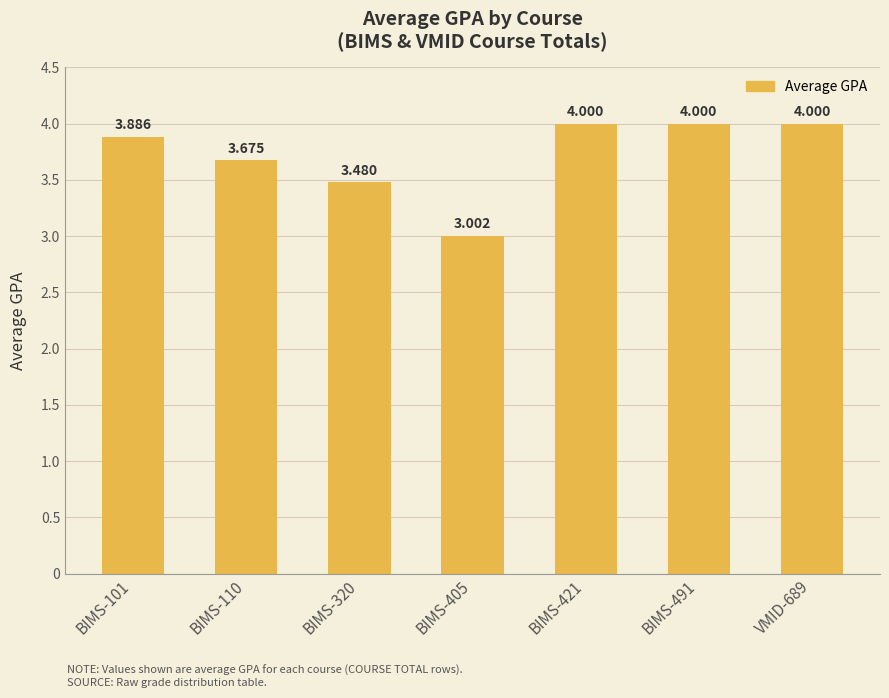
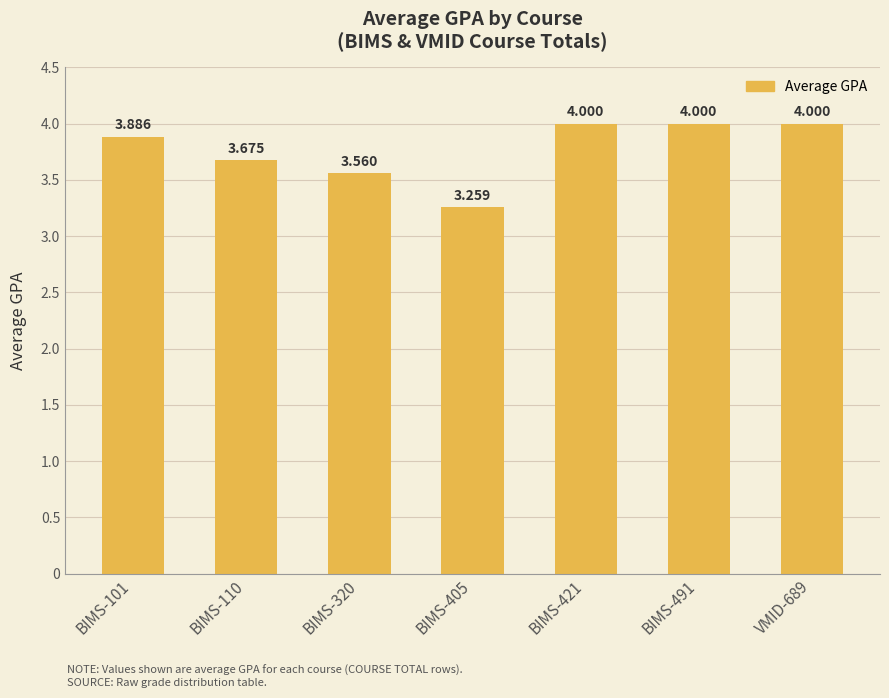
  {
    "BIMS-101": 3.886,
    "BIMS-110": 3.675,
-   "BIMS-320": 3.480,
-   "BIMS-405": 3.002,
+   "BIMS-320": 3.560,
+   "BIMS-405": 3.259,
    "BIMS-421": 4.000,
    "BIMS-491": 4.000,
    "VMID-689": 4.000
  }
